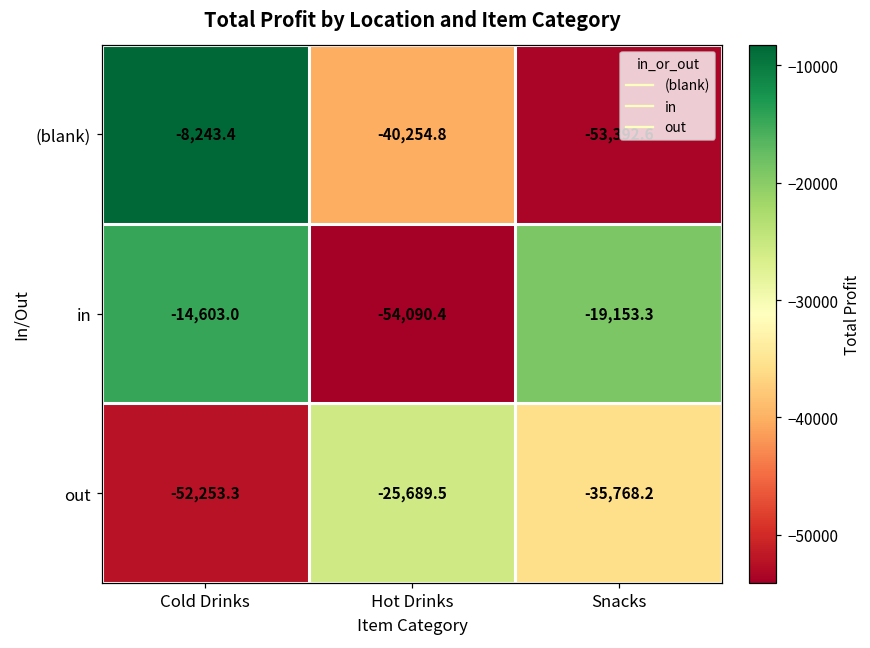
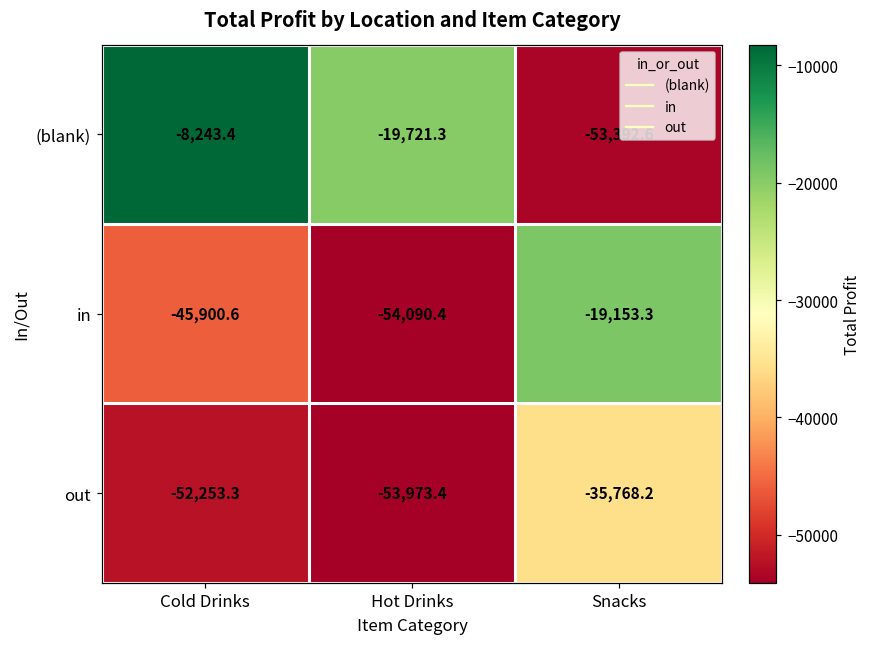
  {
    "(blank)": {
      "Cold Drinks": "-8,243.4",
-     "Hot Drinks": "-40,254.8"
+     "Hot Drinks": "-19,721.3"
    },
    "in": {
-     "Cold Drinks": "-14,603.0",
+     "Cold Drinks": "-45,900.6",
      "Hot Drinks": "-54,090.4",
      "Snacks": "-19,153.3"
    },
    "out": {
      "Cold Drinks": "-52,253.3",
-     "Hot Drinks": "-25,689.5",
+     "Hot Drinks": "-53,973.4",
      "Snacks": "-35,768.2"
    }
  }
